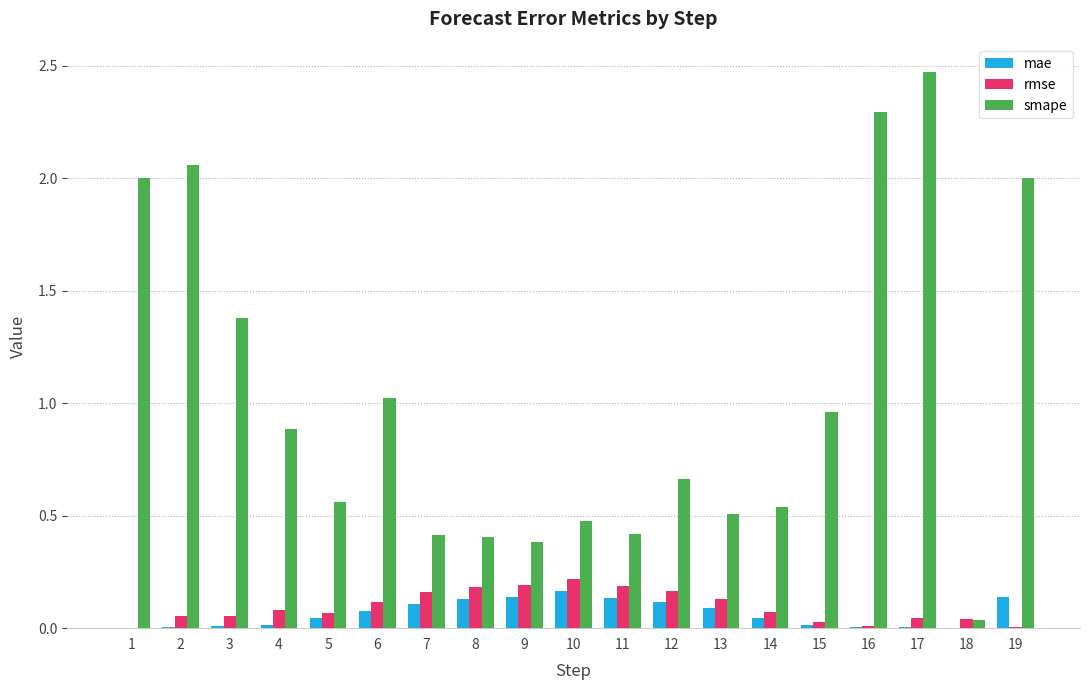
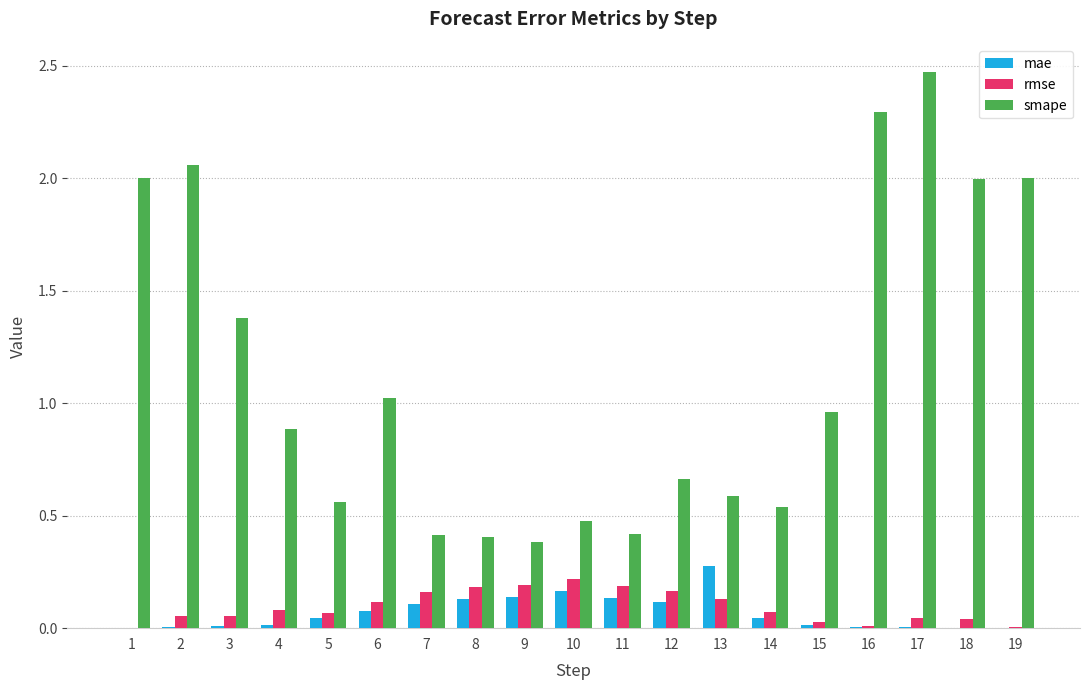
  {
    "mae": {
      "4": 0.01,
      "5": 0.04,
      "6": 0.08,
      "7": 0.11,
      "8": 0.13,
      "9": 0.14,
      "10": 0.16,
      "11": 0.14,
      "12": 0.12,
-     "13": 0.09,
+     "13": 0.27,
      "14": 0.05,
      "15": 0.02,
-     "19": 0.14
+     "19": 0.00
    },
    "rmse": {
      "2": 0.05,
      "3": 0.05,
      "4": 0.08,
      "5": 0.07,
      "6": 0.12,
      "7": 0.16,
      "8": 0.18,
      "9": 0.19,
      "10": 0.22,
      "11": 0.19,
      "12": 0.17,
      "13": 0.13,
      "14": 0.07,
      "15": 0.03,
      "17": 0.05,
      "18": 0.04
    },
    "smape": {
      "1": 2.00,
      "2": 2.06,
      "3": 1.38,
      "4": 0.88,
      "5": 0.56,
      "6": 1.02,
      "7": 0.42,
      "8": 0.40,
      "9": 0.38,
      "10": 0.48,
      "11": 0.42,
      "12": 0.67,
-     "13": 0.51,
+     "13": 0.59,
      "14": 0.54,
      "15": 0.96,
      "16": 2.30,
      "17": 2.47,
-     "18": 0.04,
+     "18": 2.00,
      "19": 2.00
    }
  }
